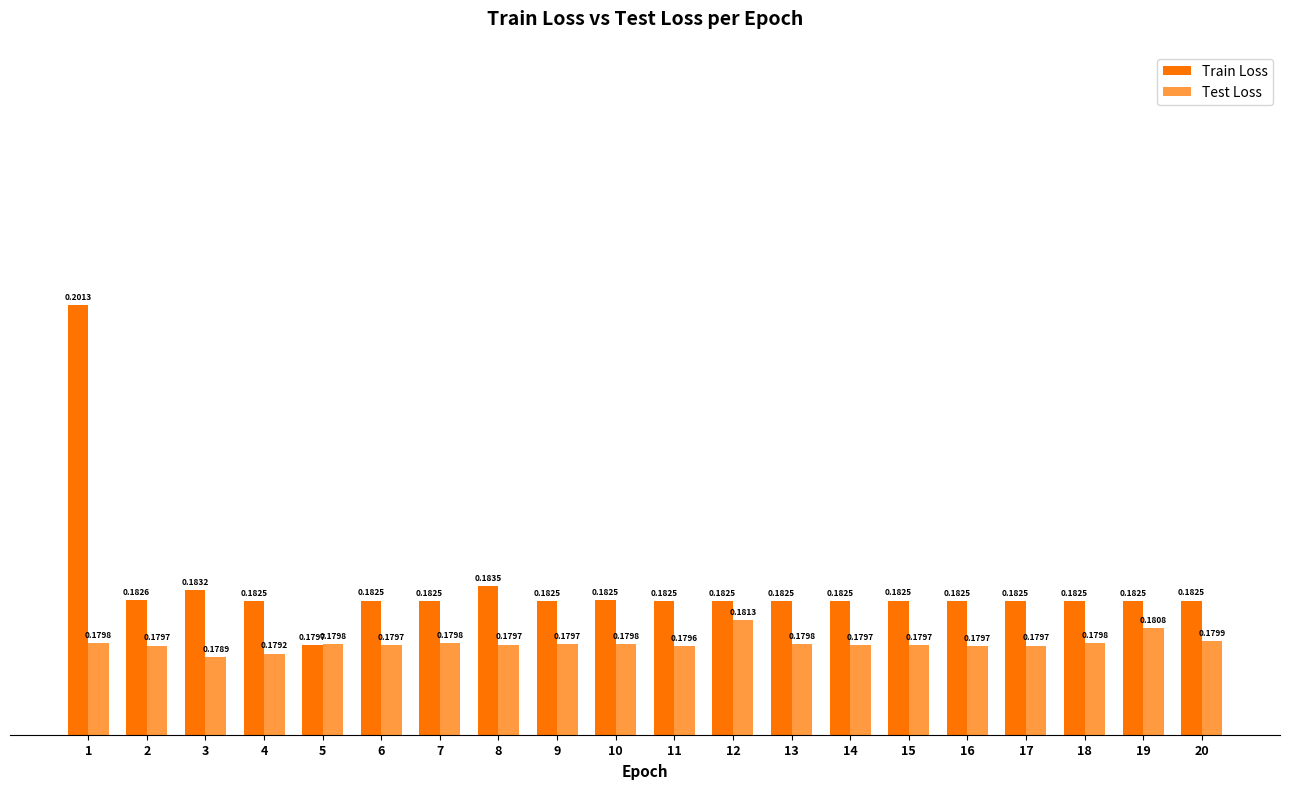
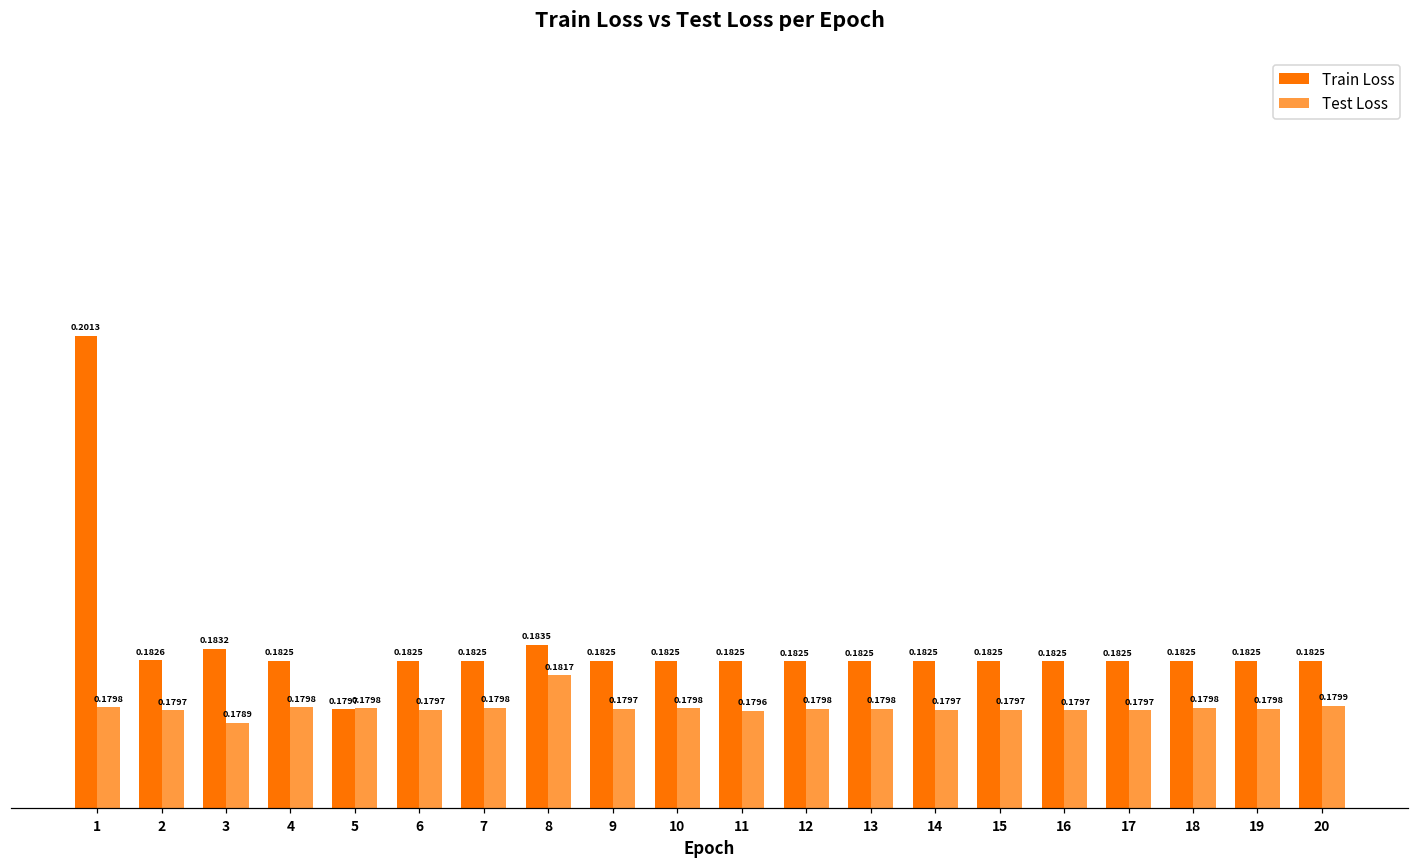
  {
    "Train Loss": {
      "1": 0.2013,
      "2": 0.1826,
      "3": 0.1832,
      "4": 0.1825,
      "6": 0.1825,
      "7": 0.1825,
      "8": 0.1835,
      "9": 0.1825,
      "10": 0.1825,
      "11": 0.1825,
      "12": 0.1825,
      "13": 0.1825,
      "14": 0.1825,
      "15": 0.1825,
      "16": 0.1825,
      "17": 0.1825,
      "18": 0.1825,
      "19": 0.1825,
      "20": 0.1825
    },
    "Test Loss": {
      "1": 0.1798,
      "2": 0.1797,
      "3": 0.1789,
-     "4": 0.1792,
+     "4": 0.1798,
      "6": 0.1797,
      "7": 0.1798,
-     "8": 0.1797,
+     "8": 0.1817,
      "9": 0.1797,
      "10": 0.1798,
      "11": 0.1796,
-     "12": 0.1813,
+     "12": 0.1798,
      "13": 0.1798,
      "14": 0.1797,
      "15": 0.1797,
      "16": 0.1797,
      "17": 0.1797,
      "18": 0.1798,
-     "19": 0.1808,
+     "19": 0.1798,
      "20": 0.1799
    }
  }
